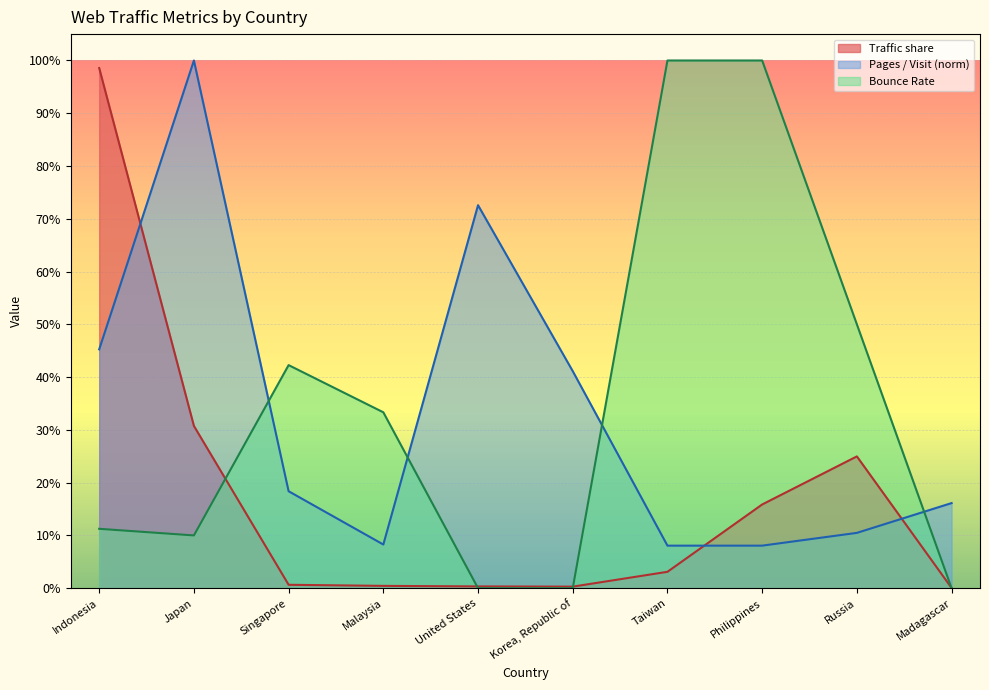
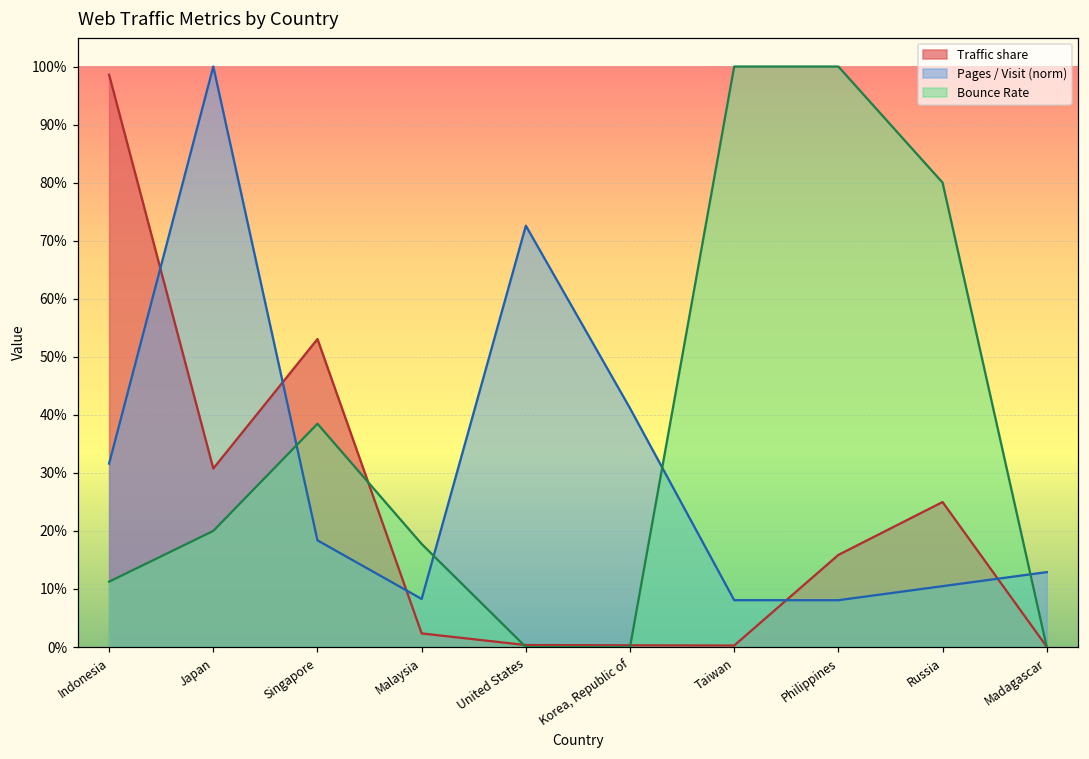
  {
    "Traffic share": {
      "Indonesia": "99%",
      "Japan": "31%",
-     "Singapore": "1%",
-     "Malaysia": "0%",
-     "Taiwan": "3%",
+     "Singapore": "53%",
+     "Malaysia": "2%",
+     "Taiwan": "0%",
      "Philippines": "16%",
      "Russia": "25%"
    },
    "Pages / Visit (norm)": {
-     "Indonesia": "45%",
+     "Indonesia": "32%",
      "Japan": "100%",
      "Singapore": "18%",
      "Malaysia": "8%",
      "United States": "73%",
      "Korea, Republic of": "41%",
      "Taiwan": "8%",
      "Philippines": "8%",
      "Russia": "10%",
-     "Madagascar": "16%"
+     "Madagascar": "13%"
    },
    "Bounce Rate": {
      "Indonesia": "11%",
-     "Japan": "10%",
-     "Singapore": "42%",
-     "Malaysia": "33%",
+     "Japan": "20%",
+     "Singapore": "38%",
+     "Malaysia": "18%",
      "Taiwan": "100%",
      "Philippines": "100%",
-     "Russia": "50%"
+     "Russia": "80%"
    }
  }
